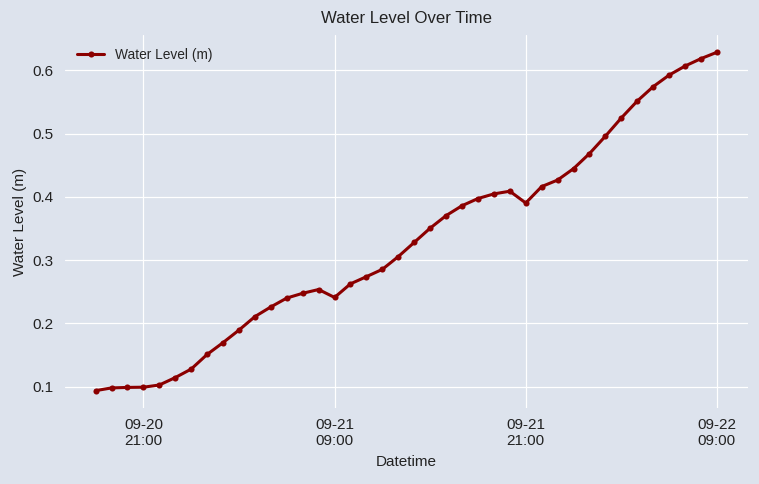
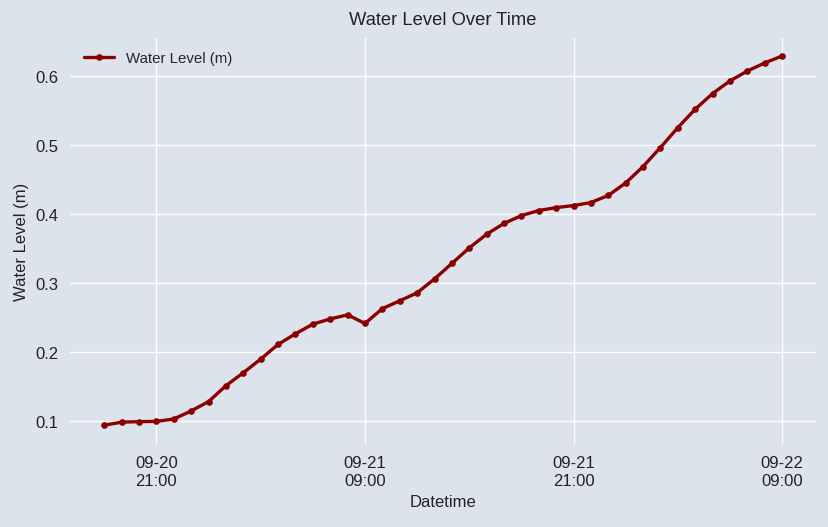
  {
    "09-20 21:00": 0.10,
    "09-21 09:00": 0.24,
-   "09-21 21:00": 0.39,
+   "09-21 21:00": 0.41,
    "09-22 09:00": 0.63
  }
